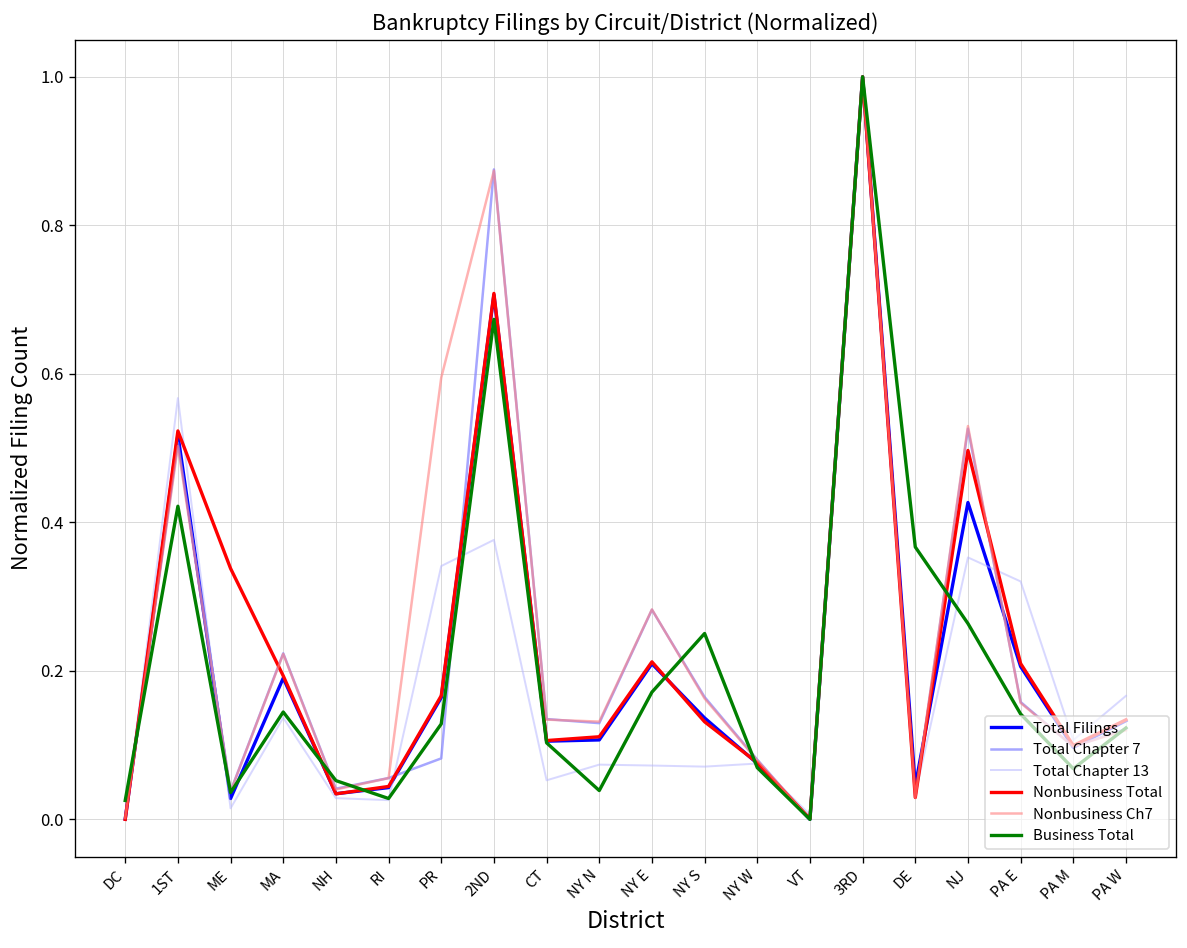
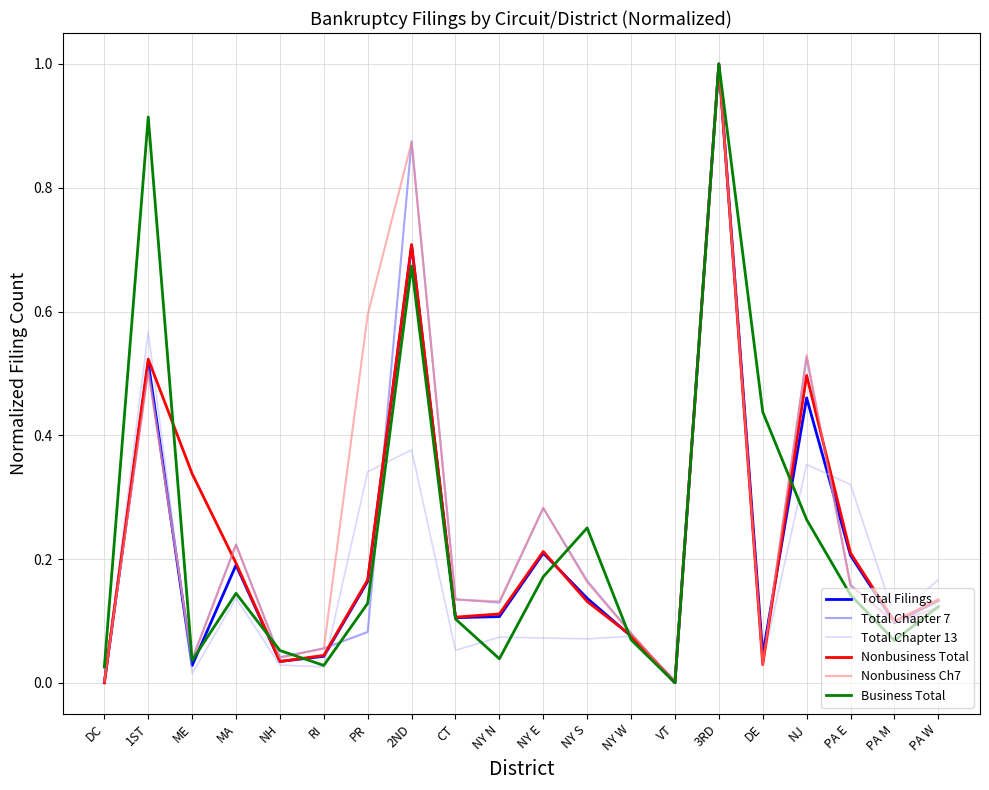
  {
    "Total Filings": {
      "1ST": 0.52,
      "ME": 0.03,
      "NY N": 0.11,
      "NY S": 0.14,
      "DE": 0.05,
-     "NJ": 0.43
+     "NJ": 0.46
    },
    "Total Chapter 7": {
      "1ST": 0.51,
      "PR": 0.08
    },
    "Total Chapter 13": {
      "1ST": 0.57,
      "ME": 0.01,
      "MA": 0.14,
      "NH": 0.03,
      "PR": 0.34,
      "2ND": 0.38,
      "CT": 0.05,
      "NY N": 0.07,
      "NY E": 0.07,
      "NY S": 0.07,
      "VT": 0.01,
      "DE": 0.03,
      "NJ": 0.35,
      "PA E": 0.32,
      "PA W": 0.17
    },
    "Nonbusiness Total": {
      "1ST": 0.52,
      "ME": 0.34,
      "NY N": 0.11,
      "NY S": 0.13,
      "NJ": 0.50
    },
    "Nonbusiness Ch7": {
      "1ST": 0.50,
      "PR": 0.59
    },
    "Business Total": {
      "DC": 0.03,
-     "1ST": 0.42,
+     "1ST": 0.91,
      "MA": 0.14,
      "NH": 0.05,
      "PR": 0.13,
      "2ND": 0.67,
      "NY N": 0.04,
      "NY E": 0.17,
      "NY S": 0.25,
      "NY W": 0.07,
-     "DE": 0.37,
+     "DE": 0.44,
      "NJ": 0.26
    }
  }
